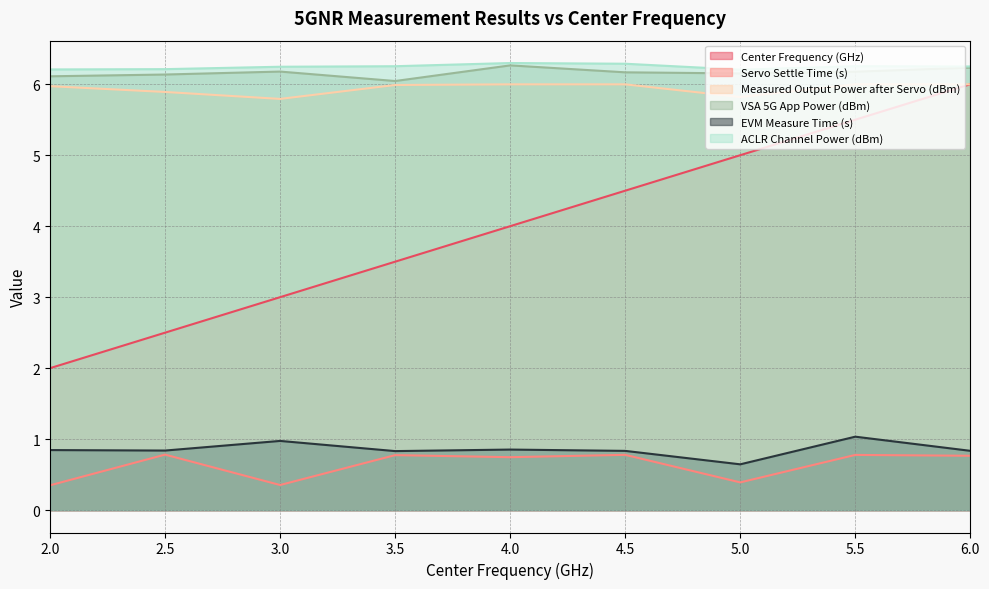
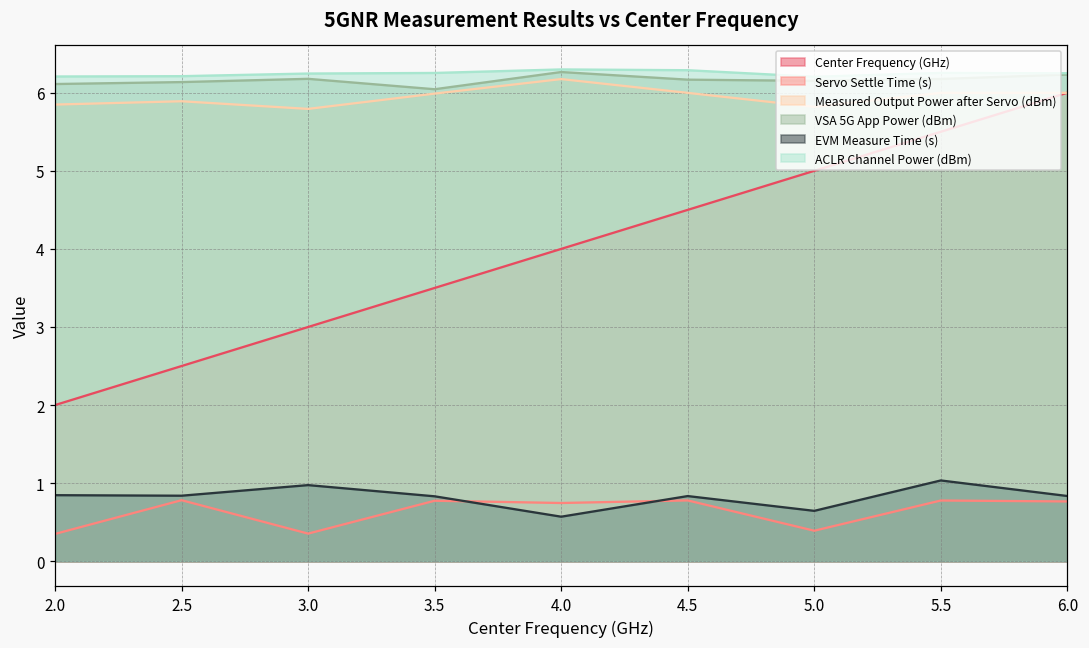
  {
    "Measured Output Power after Servo (dBm)": {
-     "2.0": 6.0,
+     "2.0": 5.8,
      "2.5": 5.9,
      "3.0": 5.8,
      "3.5": 6.0,
-     "4.0": 6.0,
+     "4.0": 6.2,
      "4.5": 6.0
    },
    "EVM Measure Time (s)": {
      "2.0": 0.8,
      "2.5": 0.8,
      "3.0": 1.0,
      "3.5": 0.8,
-     "4.0": 0.9,
+     "4.0": 0.6,
      "4.5": 0.8,
      "5.0": 0.6,
      "5.5": 1.0,
      "6.0": 0.8
    }
  }
